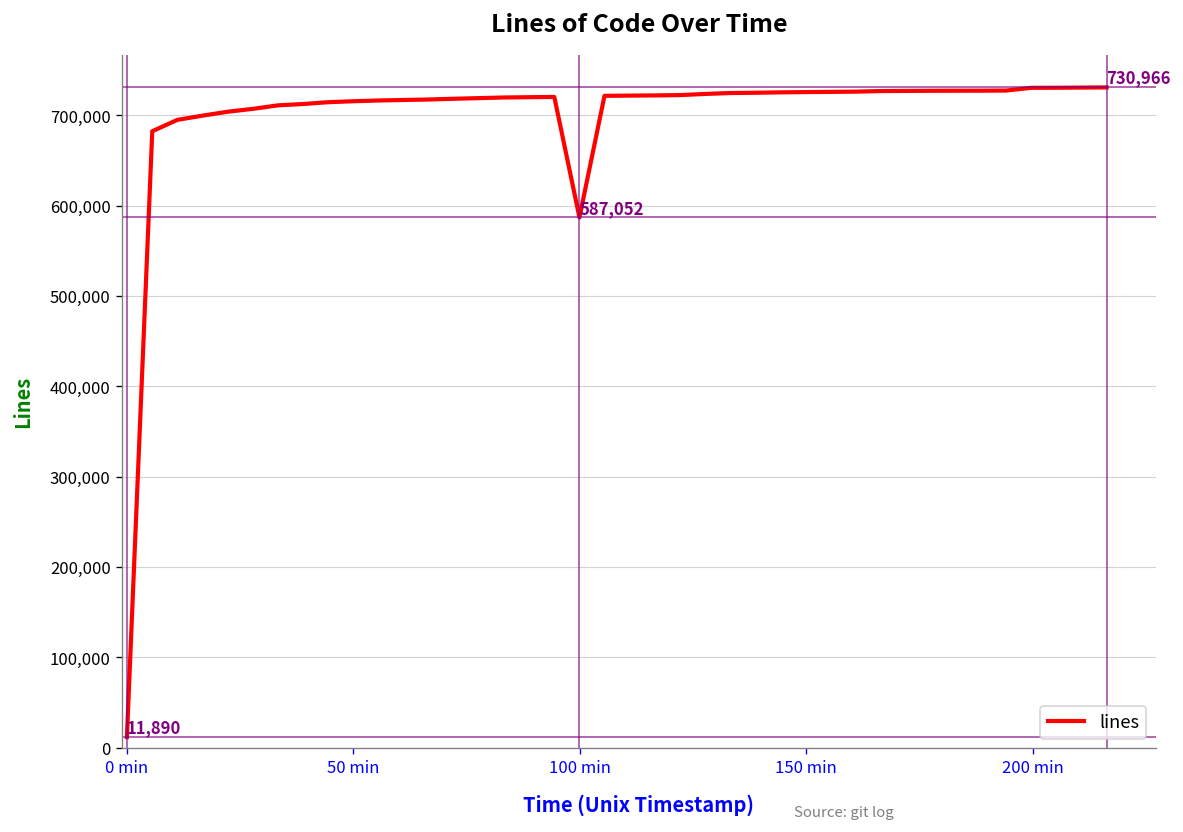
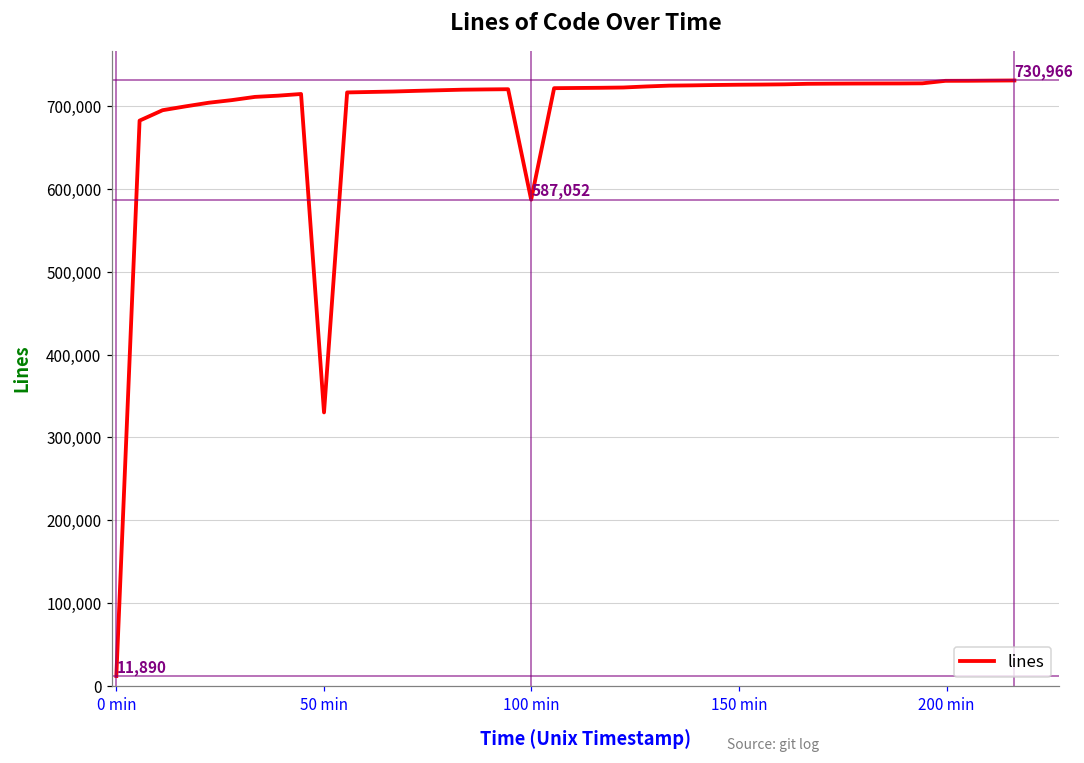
  {
-   "50 min": "720,000"
+   "50 min": "330,000"
  }
